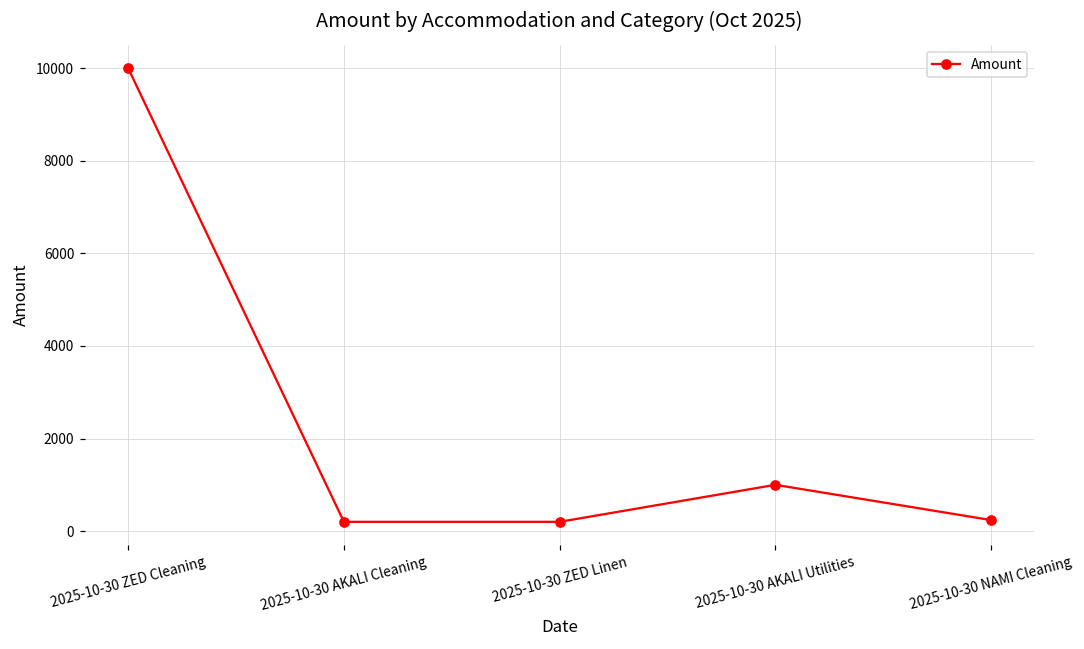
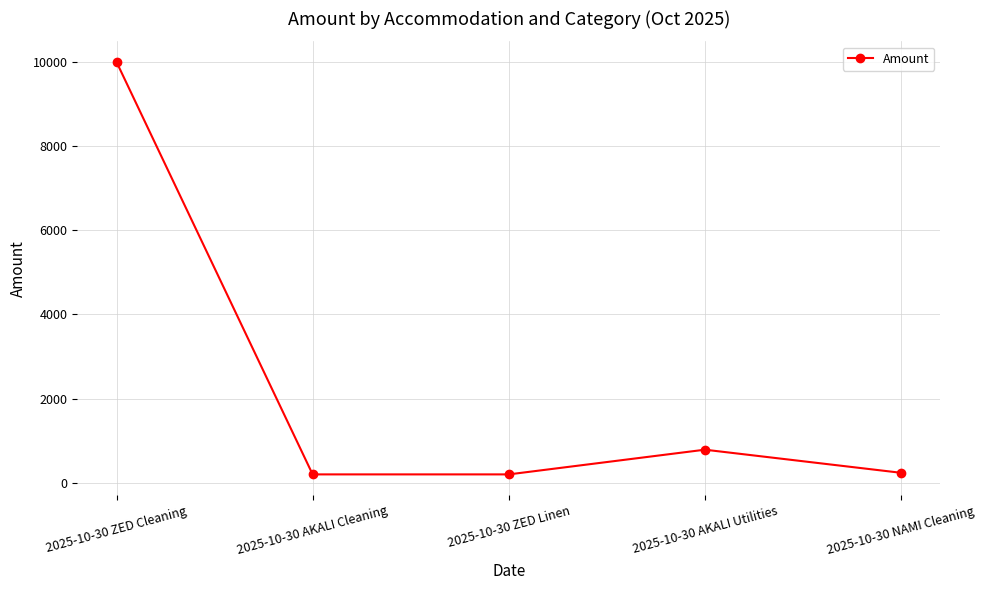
  {
    "2025-10-30 ZED Cleaning": 10000,
    "2025-10-30 AKALI Cleaning": 200,
    "2025-10-30 ZED Linen": 200,
-   "2025-10-30 AKALI Utilities": 1000,
+   "2025-10-30 AKALI Utilities": 800,
    "2025-10-30 NAMI Cleaning": 200
  }
